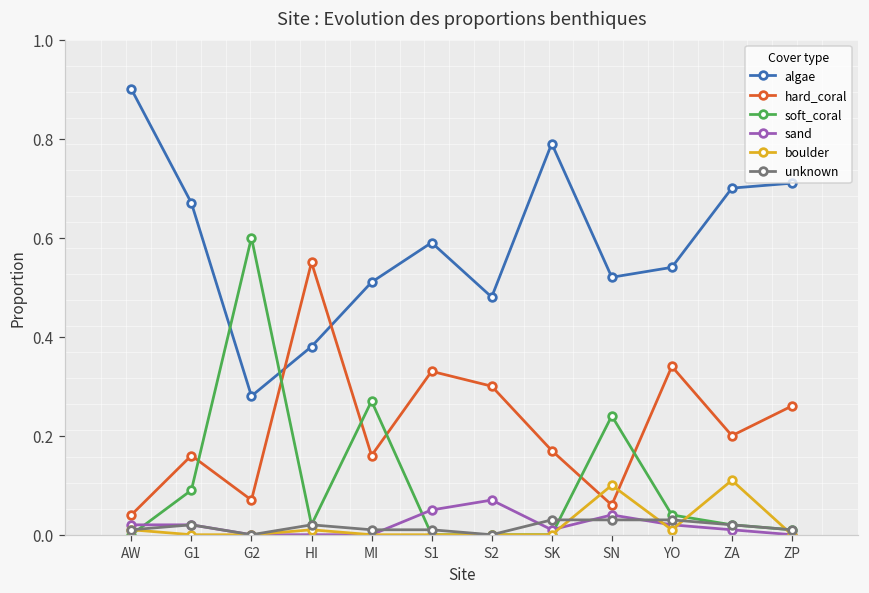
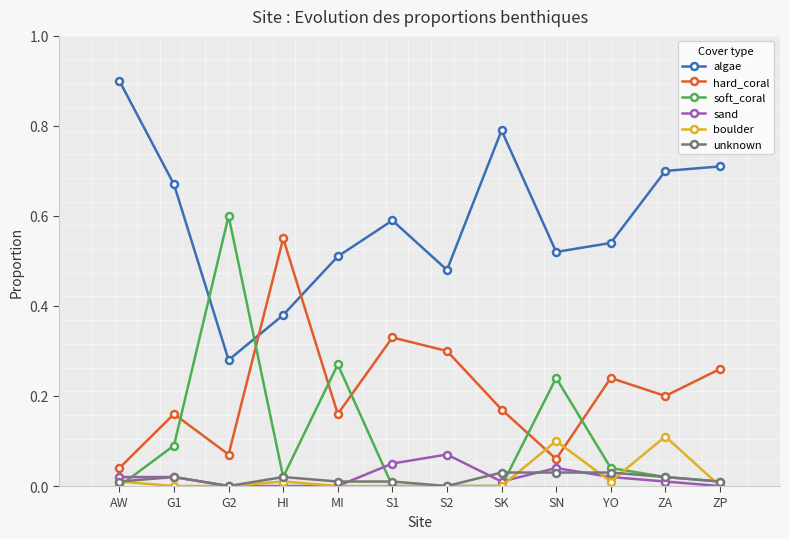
  {
    "algae": {
      "AW": 0.90,
      "G1": 0.67,
      "G2": 0.28,
      "HI": 0.38,
      "MI": 0.51,
      "S1": 0.59,
      "S2": 0.48,
      "SK": 0.79,
      "SN": 0.52,
      "YO": 0.54,
      "ZA": 0.70,
      "ZP": 0.71
    },
    "hard_coral": {
      "AW": 0.04,
      "G1": 0.16,
      "G2": 0.07,
      "HI": 0.55,
      "MI": 0.16,
      "S1": 0.33,
      "S2": 0.30,
      "SK": 0.17,
      "SN": 0.06,
-     "YO": 0.34,
+     "YO": 0.24,
      "ZA": 0.20,
      "ZP": 0.26
    },
    "soft_coral": {
      "AW": 0.00,
      "G1": 0.09,
      "G2": 0.60,
      "MI": 0.27,
      "SN": 0.24,
      "YO": 0.04
    },
    "sand": {
      "AW": 0.02,
      "HI": 0.00,
      "S1": 0.05,
      "S2": 0.07,
      "SK": 0.01,
      "SN": 0.04,
      "YO": 0.02,
      "ZA": 0.01
    },
    "boulder": {
      "G1": 0.00,
      "HI": 0.01,
      "SN": 0.10,
      "YO": 0.01,
      "ZA": 0.11
    },
    "unknown": {
      "MI": 0.01,
      "S1": 0.01,
      "SK": 0.03,
      "SN": 0.03,
      "YO": 0.03
    }
  }
